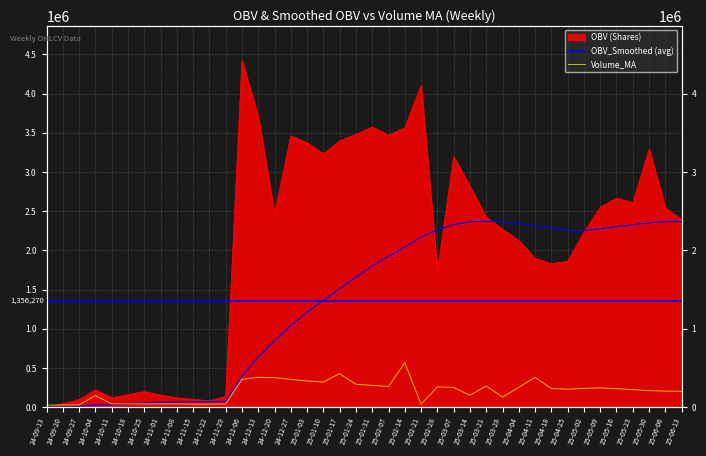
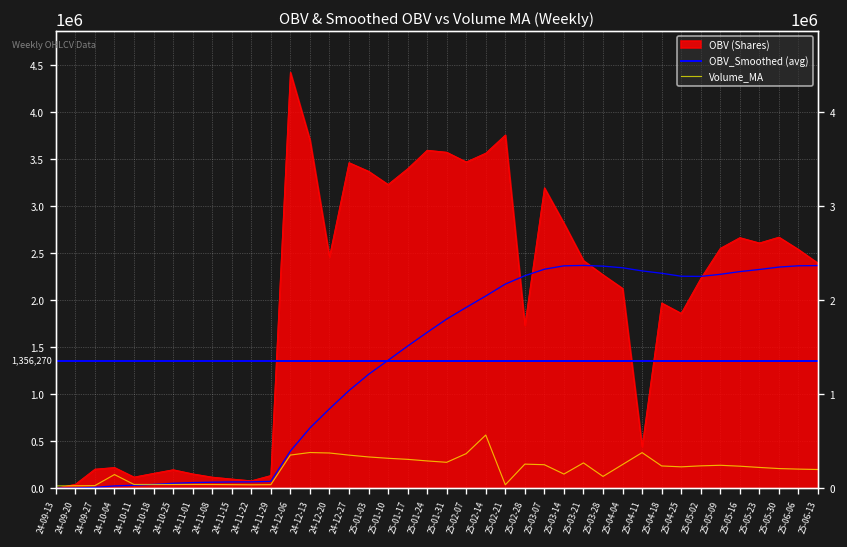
  {
    "OBV (Shares)": {
-     "24-09-27": 100000,
+     "24-09-27": 200000,
      "24-10-04": 200000,
      "24-10-11": 100000,
      "24-10-18": 200000,
      "24-10-25": 200000,
      "24-11-01": 200000,
      "24-11-08": 100000,
      "24-11-29": 100000,
      "24-12-06": 4400000,
      "24-12-13": 3700000,
      "24-12-20": 2500000,
      "24-12-27": 3500000,
      "25-01-03": 3400000,
      "25-01-10": 3200000,
      "25-01-17": 3400000,
-     "25-01-24": 3500000,
+     "25-01-24": 3600000,
      "25-01-31": 3600000,
      "25-02-07": 3500000,
      "25-02-14": 3600000,
-     "25-02-21": 4100000,
+     "25-02-21": 3800000,
      "25-02-28": 1700000,
      "25-03-07": 3200000,
      "25-03-14": 2800000,
      "25-03-21": 2400000,
      "25-03-28": 2300000,
      "25-04-04": 2100000,
-     "25-04-11": 1900000,
-     "25-04-18": 1800000,
+     "25-04-11": 400000,
+     "25-04-18": 2000000,
      "25-04-25": 1900000,
      "25-05-09": 2600000,
      "25-05-16": 2700000,
      "25-05-23": 2600000,
-     "25-05-30": 3300000,
+     "25-05-30": 2700000,
      "25-06-06": 2500000
    },
    "Volume_MA": {
      "24-10-04": 100000,
      "24-11-29": 0,
      "24-12-06": 400000,
      "24-12-13": 400000,
      "24-12-20": 400000,
      "24-12-27": 400000,
      "25-01-03": 300000,
      "25-01-10": 300000,
-     "25-01-17": 400000,
+     "25-01-17": 300000,
      "25-01-24": 300000,
      "25-01-31": 300000,
-     "25-02-07": 300000,
+     "25-02-07": 400000,
      "25-02-14": 600000,
      "25-02-21": 0,
      "25-02-28": 300000,
      "25-03-07": 300000,
      "25-03-14": 200000,
      "25-03-21": 300000,
      "25-03-28": 100000,
      "25-04-04": 300000,
      "25-04-11": 400000,
      "25-04-18": 200000,
      "25-04-25": 200000,
      "25-05-02": 200000,
      "25-05-09": 200000,
      "25-05-16": 200000,
      "25-05-23": 200000,
      "25-05-30": 200000,
      "25-06-06": 200000,
      "25-06-13": 200000
    }
  }
